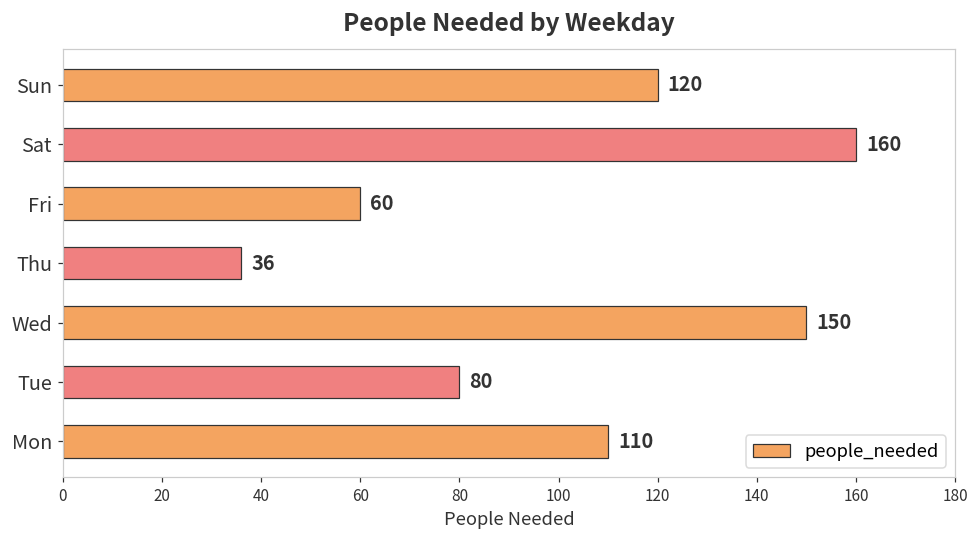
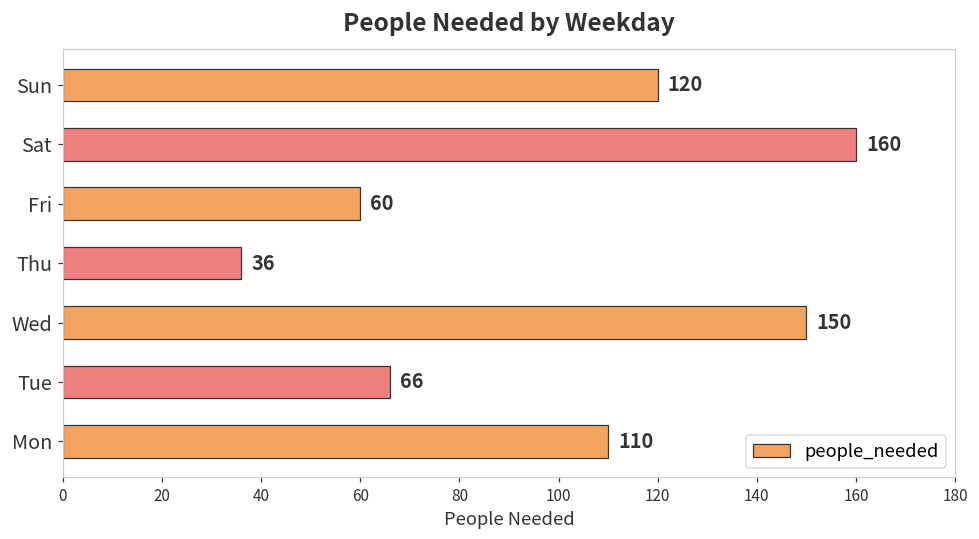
  {
    "Sun": 120,
    "Sat": 160,
    "Fri": 60,
    "Thu": 36,
    "Wed": 150,
-   "Tue": 80,
+   "Tue": 66,
    "Mon": 110
  }
